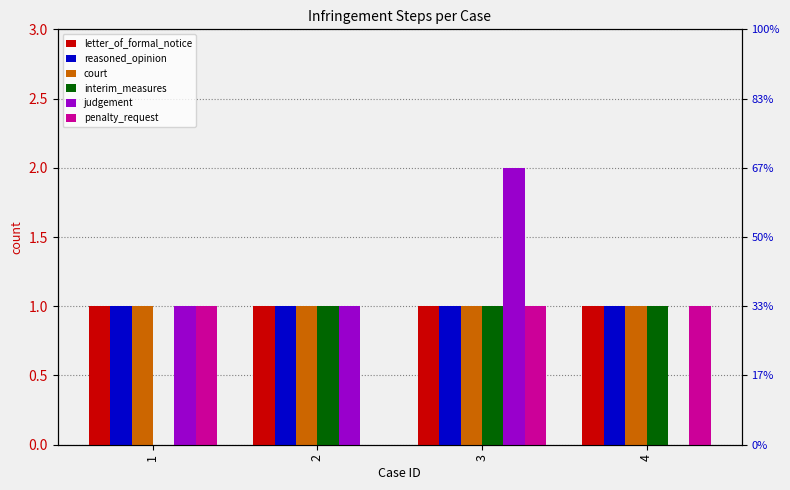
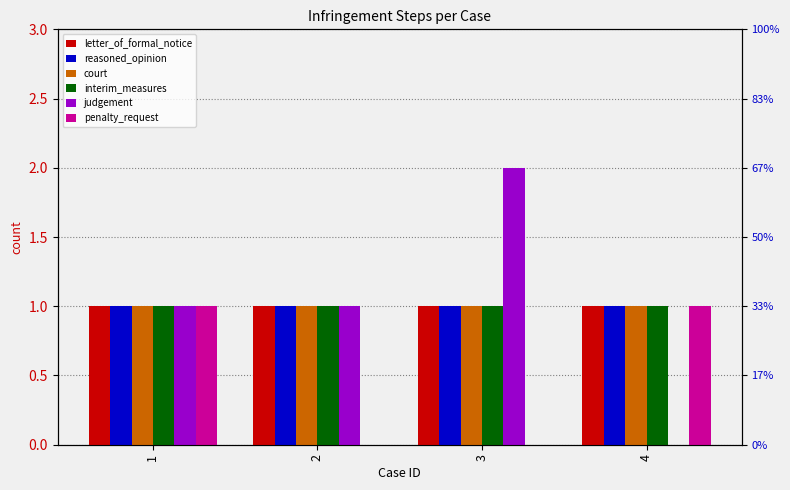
  {
    "letter_of_formal_notice": {
      "1": 1,
      "2": 1,
      "3": 1,
      "4": 1
    },
    "reasoned_opinion": {
      "1": 1,
      "2": 1,
      "3": 1,
      "4": 1
    },
    "court": {
      "1": 1,
      "2": 1,
      "3": 1,
      "4": 1
    },
    "interim_measures": {
-     "1": 0,
+     "1": 1,
      "2": 1,
      "3": 1,
      "4": 1
    },
    "judgement": {
      "1": 1,
      "2": 1,
      "3": 2,
      "4": 0
    },
    "penalty_request": {
      "1": 1,
      "2": 0,
-     "3": 1,
+     "3": 0,
      "4": 1
    }
  }
